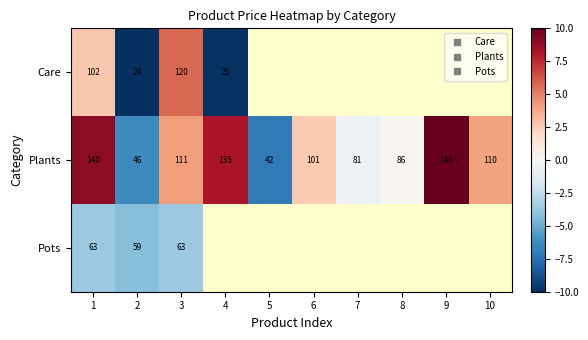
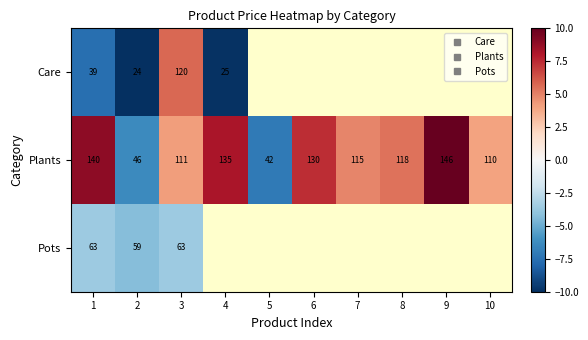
  {
    "Care": {
-     "1": 102,
+     "1": 39,
      "2": 24,
      "3": 120,
      "4": 25
    },
    "Plants": {
      "1": 140,
      "2": 46,
      "3": 111,
      "4": 135,
      "5": 42,
-     "6": 101,
-     "7": 81,
-     "8": 86,
+     "6": 130,
+     "7": 115,
+     "8": 118,
      "9": 146,
      "10": 110
    },
    "Pots": {
      "1": 63,
      "2": 59,
      "3": 63
    }
  }
